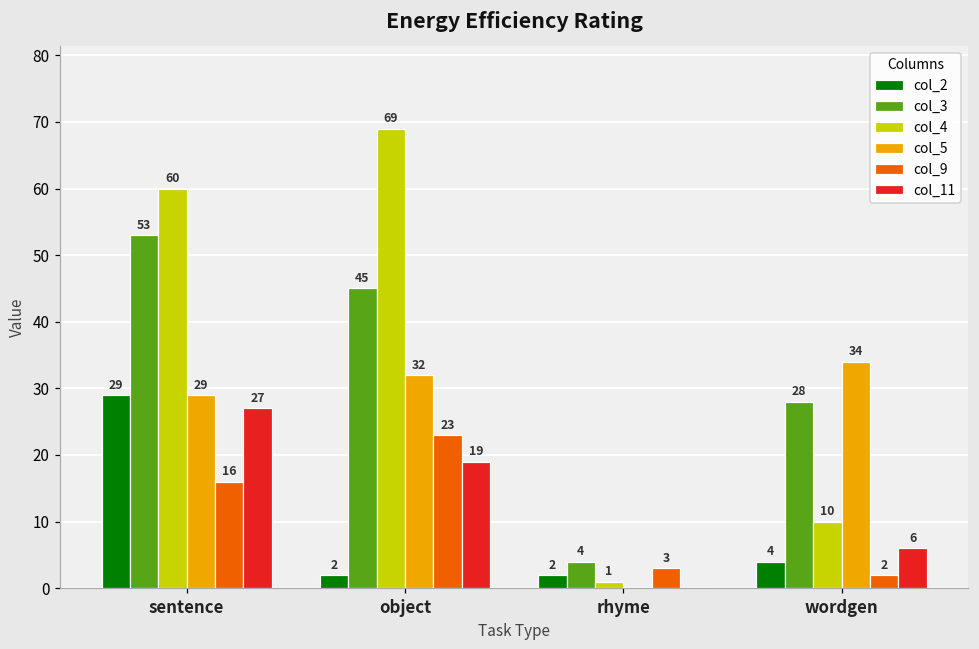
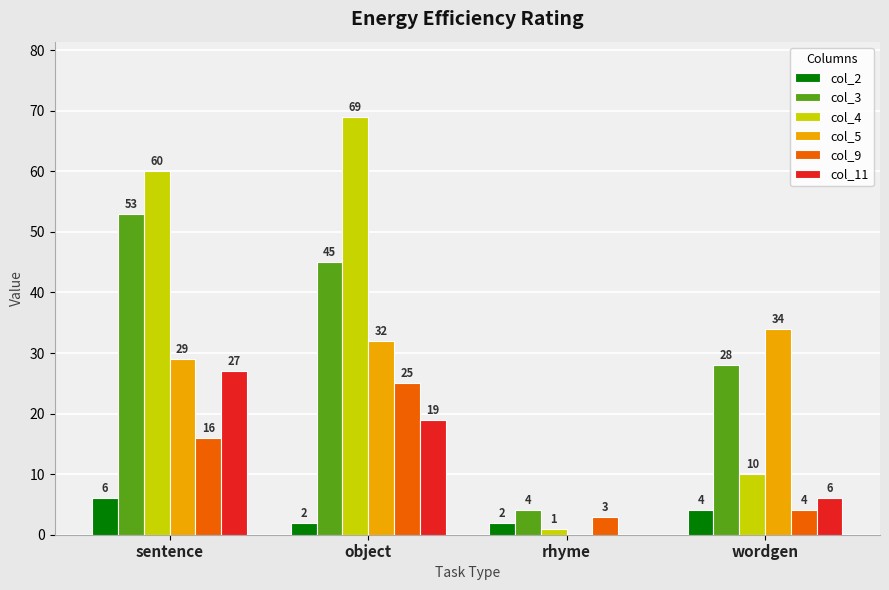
  {
    "col_2": {
-     "sentence": 29,
+     "sentence": 6,
      "object": 2,
      "rhyme": 2,
      "wordgen": 4
    },
    "col_3": {
      "sentence": 53,
      "object": 45,
      "rhyme": 4,
      "wordgen": 28
    },
    "col_9": {
      "sentence": 16,
-     "object": 23,
+     "object": 25,
      "rhyme": 3,
-     "wordgen": 2
+     "wordgen": 4
    },
    "col_11": {
      "sentence": 27,
      "object": 19,
      "wordgen": 6
    }
  }
